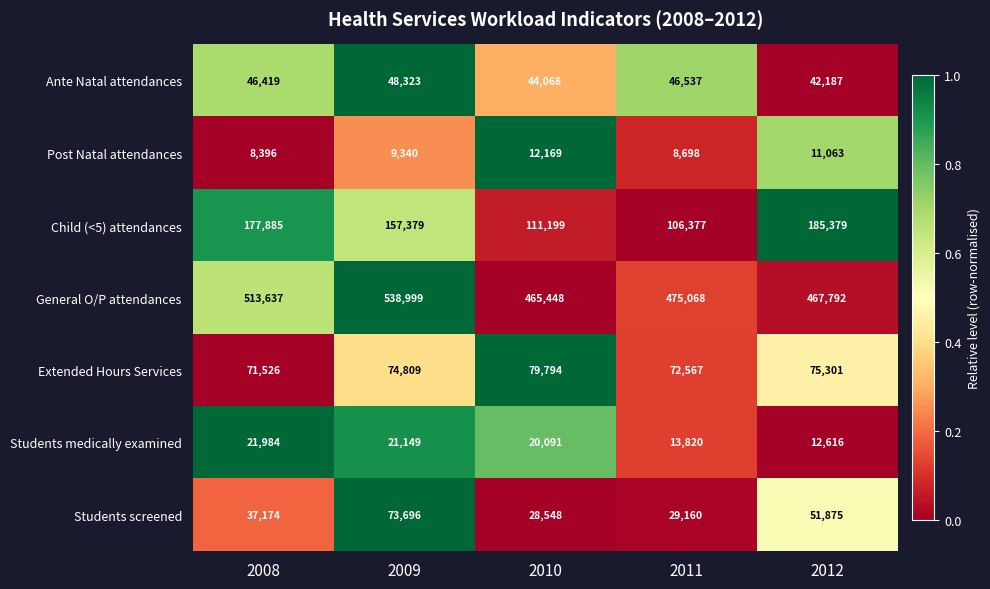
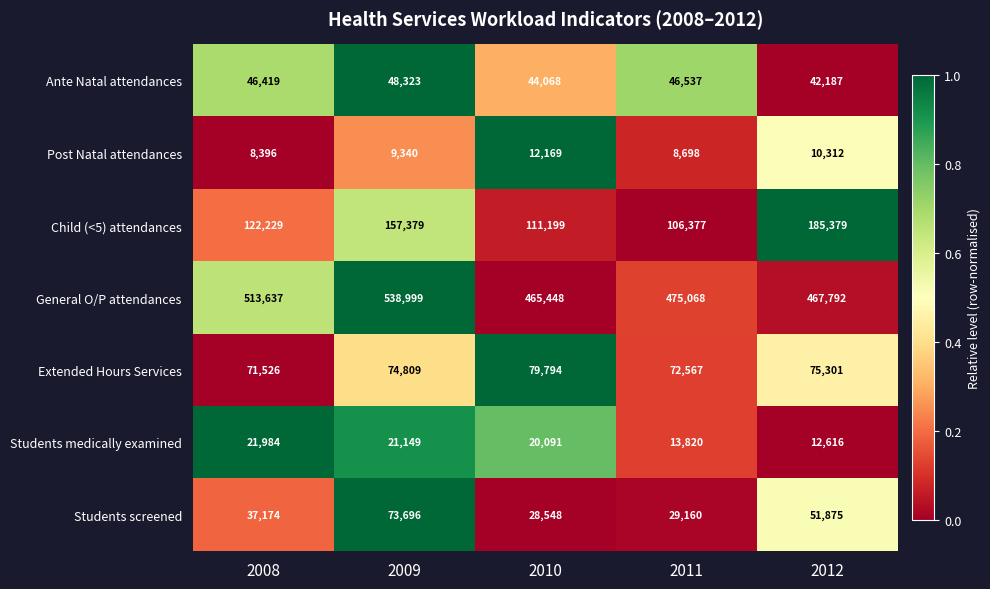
  {
    "Ante Natal attendances": {
      "2008": "46,419",
      "2009": "48,323",
      "2010": "44,068",
      "2011": "46,537",
      "2012": "42,187"
    },
    "Post Natal attendances": {
      "2008": "8,396",
      "2009": "9,340",
      "2010": "12,169",
      "2011": "8,698",
-     "2012": "11,063"
+     "2012": "10,312"
    },
    "Child (<5) attendances": {
-     "2008": "177,885",
+     "2008": "122,229",
      "2009": "157,379",
      "2010": "111,199",
      "2011": "106,377",
      "2012": "185,379"
    },
    "General O/P attendances": {
      "2008": "513,637",
      "2009": "538,999",
      "2010": "465,448",
      "2011": "475,068",
      "2012": "467,792"
    },
    "Extended Hours Services": {
      "2008": "71,526",
      "2009": "74,809",
      "2010": "79,794",
      "2011": "72,567",
      "2012": "75,301"
    },
    "Students medically examined": {
      "2008": "21,984",
      "2009": "21,149",
      "2010": "20,091",
      "2011": "13,820",
      "2012": "12,616"
    },
    "Students screened": {
      "2008": "37,174",
      "2009": "73,696",
      "2010": "28,548",
      "2011": "29,160",
      "2012": "51,875"
    }
  }
